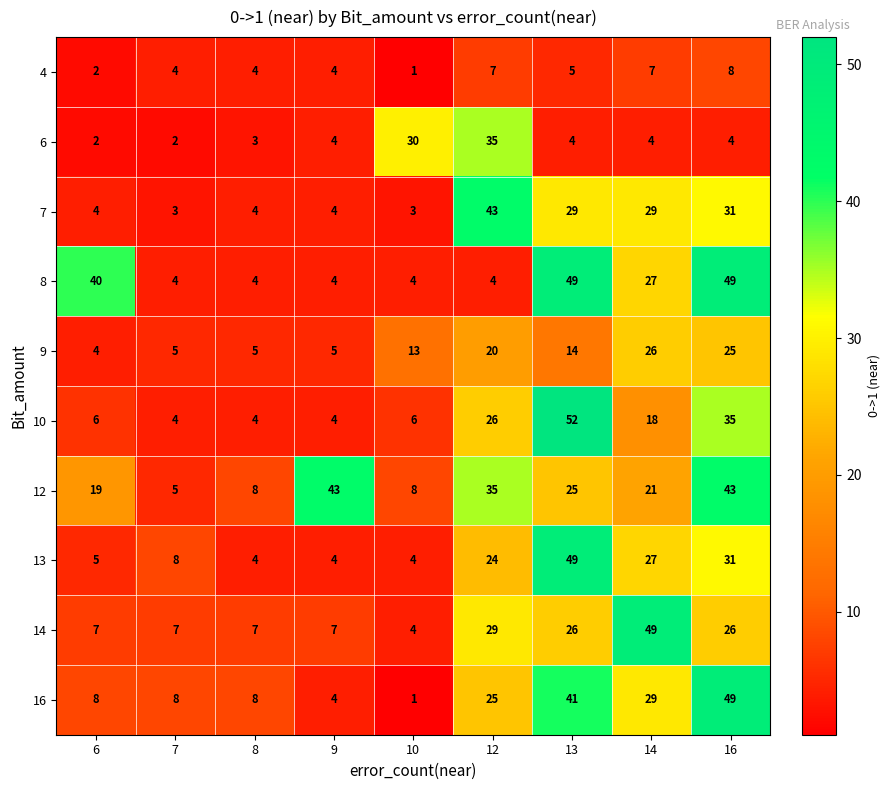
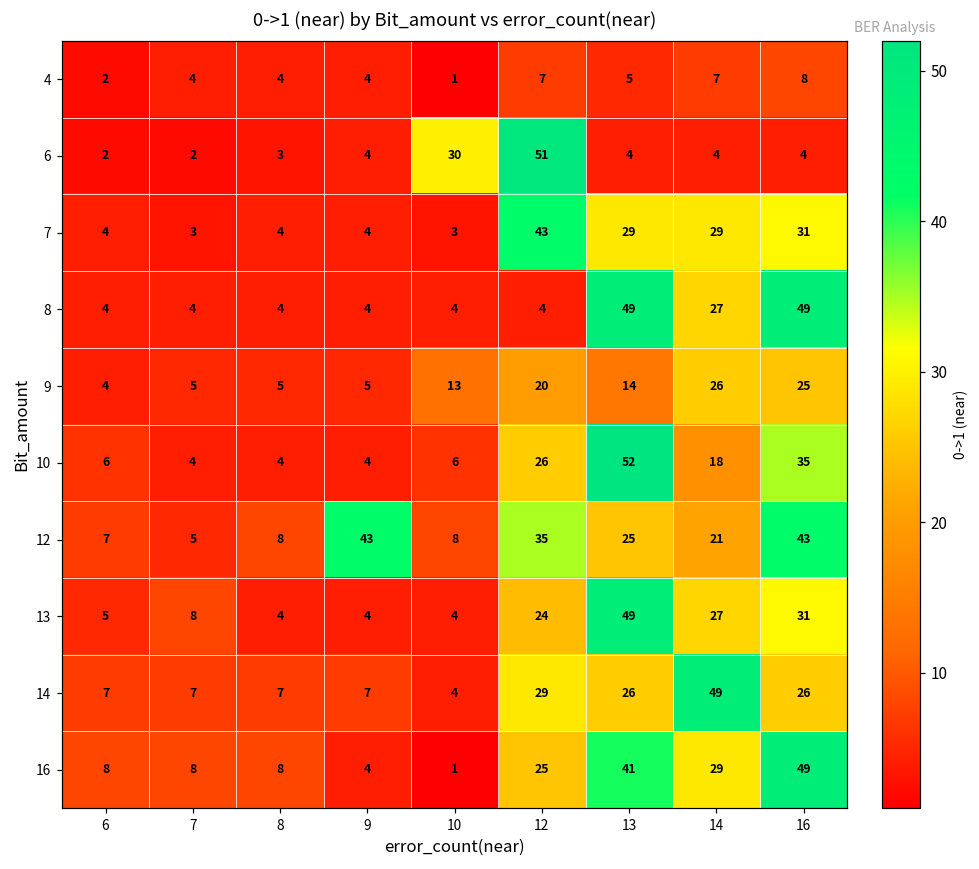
  {
    "4": {
      "6": 2,
      "7": 4,
      "8": 4,
      "9": 4,
      "10": 1,
      "12": 7,
      "13": 5,
      "14": 7,
      "16": 8
    },
    "6": {
      "6": 2,
      "7": 2,
      "8": 3,
      "9": 4,
      "10": 30,
-     "12": 35,
+     "12": 51,
      "13": 4,
      "14": 4,
      "16": 4
    },
    "7": {
      "6": 4,
      "7": 3,
      "8": 4,
      "9": 4,
      "10": 3,
      "12": 43,
      "13": 29,
      "14": 29,
      "16": 31
    },
    "8": {
-     "6": 40,
+     "6": 4,
      "7": 4,
      "8": 4,
      "9": 4,
      "10": 4,
      "12": 4,
      "13": 49,
      "14": 27,
      "16": 49
    },
    "9": {
      "6": 4,
      "7": 5,
      "8": 5,
      "9": 5,
      "10": 13,
      "12": 20,
      "13": 14,
      "14": 26,
      "16": 25
    },
    "10": {
      "6": 6,
      "7": 4,
      "8": 4,
      "9": 4,
      "10": 6,
      "12": 26,
      "13": 52,
      "14": 18,
      "16": 35
    },
    "12": {
-     "6": 19,
+     "6": 7,
      "7": 5,
      "8": 8,
      "9": 43,
      "10": 8,
      "12": 35,
      "13": 25,
      "14": 21,
      "16": 43
    },
    "13": {
      "6": 5,
      "7": 8,
      "8": 4,
      "9": 4,
      "10": 4,
      "12": 24,
      "13": 49,
      "14": 27,
      "16": 31
    },
    "14": {
      "6": 7,
      "7": 7,
      "8": 7,
      "9": 7,
      "10": 4,
      "12": 29,
      "13": 26,
      "14": 49,
      "16": 26
    },
    "16": {
      "6": 8,
      "7": 8,
      "8": 8,
      "9": 4,
      "10": 1,
      "12": 25,
      "13": 41,
      "14": 29,
      "16": 49
    }
  }
